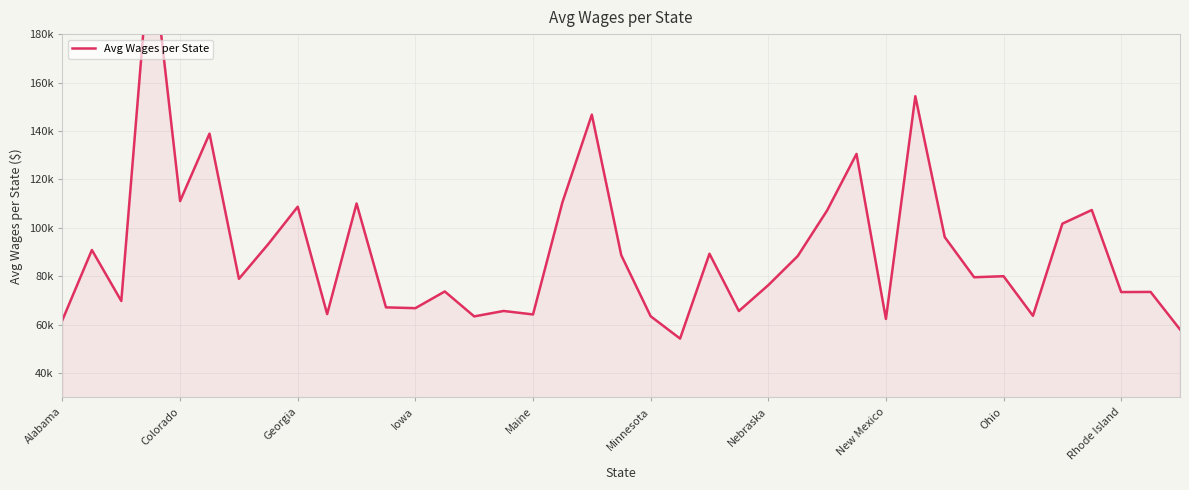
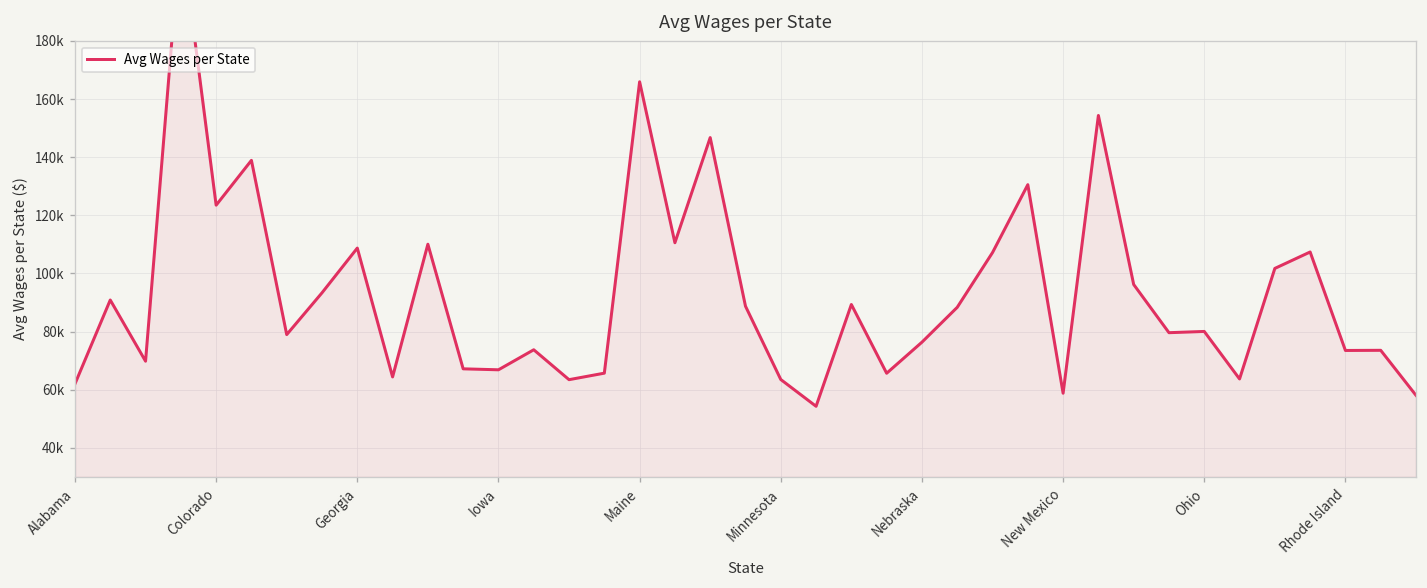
  {
    "Alabama": 62000,
-   "Colorado": 111000,
+   "Colorado": 123000,
    "Georgia": 109000,
    "Iowa": 67000,
-   "Maine": 64000,
+   "Maine": 166000,
    "Minnesota": 64000,
    "Nebraska": 76000,
-   "New Mexico": 62000,
+   "New Mexico": 59000,
    "Ohio": 80000,
    "Rhode Island": 74000
  }
